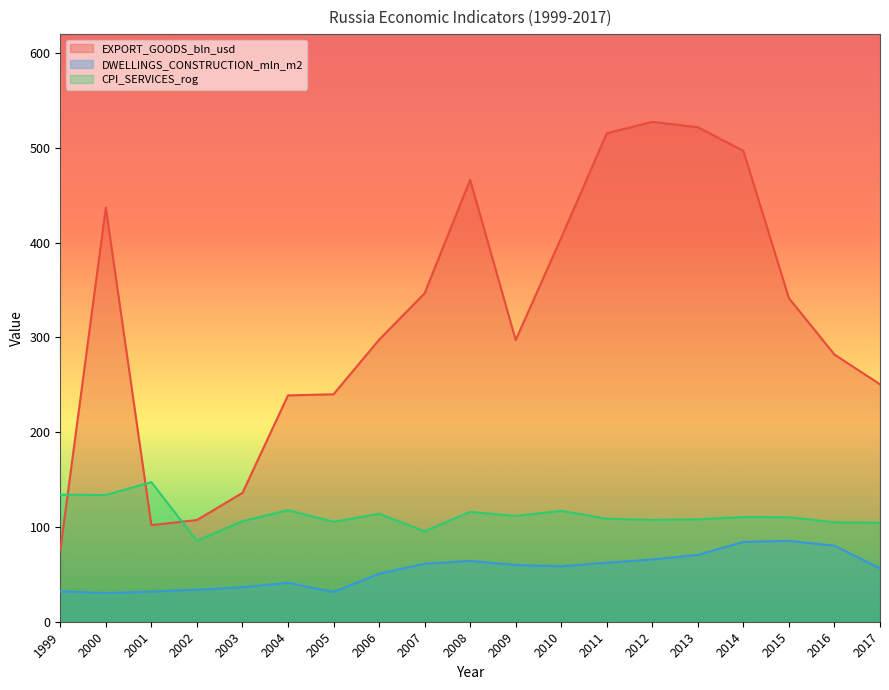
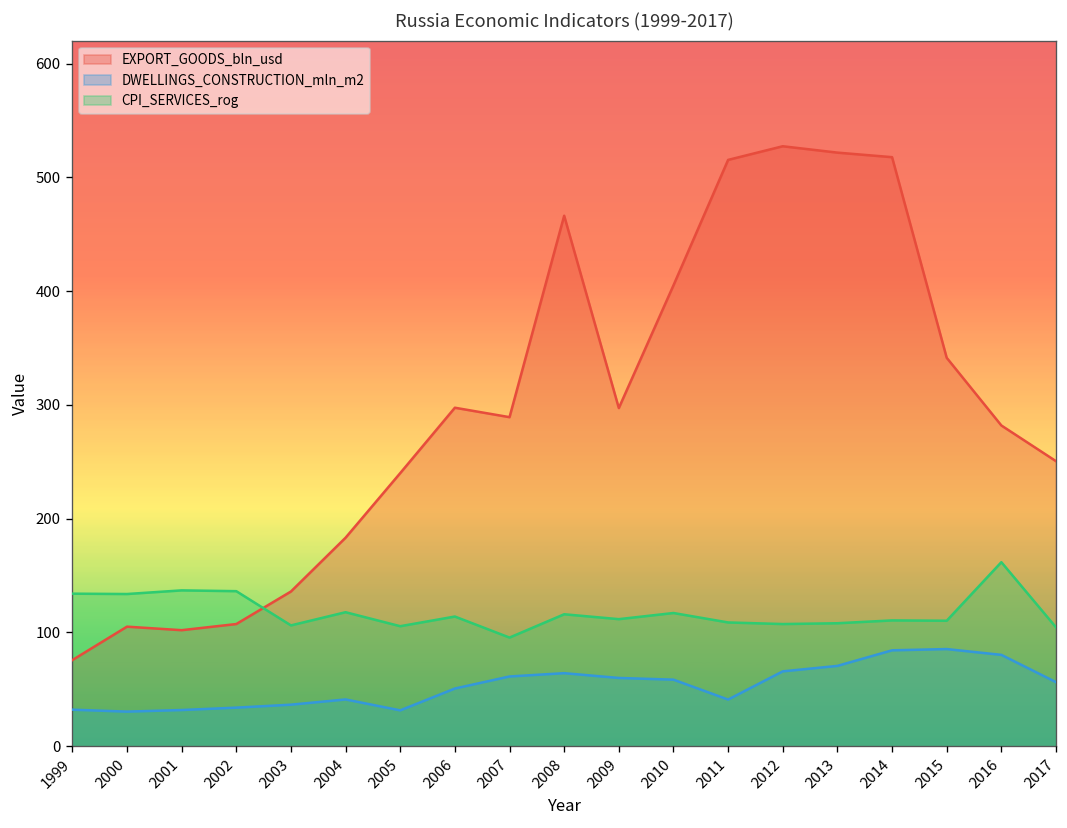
  {
    "EXPORT_GOODS_bln_usd": {
      "1999": 80,
-     "2000": 440,
+     "2000": 110,
      "2001": 100,
      "2002": 110,
      "2003": 140,
-     "2004": 240,
+     "2004": 180,
      "2005": 240,
      "2006": 300,
-     "2007": 350,
+     "2007": 290,
      "2008": 470,
      "2009": 300,
      "2010": 410,
      "2011": 520,
      "2012": 530,
      "2013": 520,
-     "2014": 500,
+     "2014": 520,
      "2015": 340,
      "2016": 280,
      "2017": 250
    },
    "DWELLINGS_CONSTRUCTION_mln_m2": {
      "1999": 30,
      "2000": 30,
      "2001": 30,
      "2002": 30,
      "2003": 40,
      "2004": 40,
      "2005": 30,
      "2006": 50,
      "2007": 60,
      "2008": 60,
      "2009": 60,
      "2010": 60,
-     "2011": 60,
+     "2011": 40,
      "2012": 70,
      "2013": 70,
      "2014": 80,
      "2015": 90,
      "2016": 80,
      "2017": 60
    },
    "CPI_SERVICES_rog": {
      "1999": 130,
      "2000": 130,
-     "2001": 150,
-     "2002": 90,
+     "2001": 140,
+     "2002": 140,
      "2003": 110,
      "2004": 120,
      "2005": 110,
      "2006": 110,
      "2007": 100,
      "2008": 120,
      "2009": 110,
      "2010": 120,
      "2011": 110,
      "2012": 110,
      "2013": 110,
      "2014": 110,
      "2015": 110,
-     "2016": 100,
+     "2016": 160,
      "2017": 100
    }
  }
